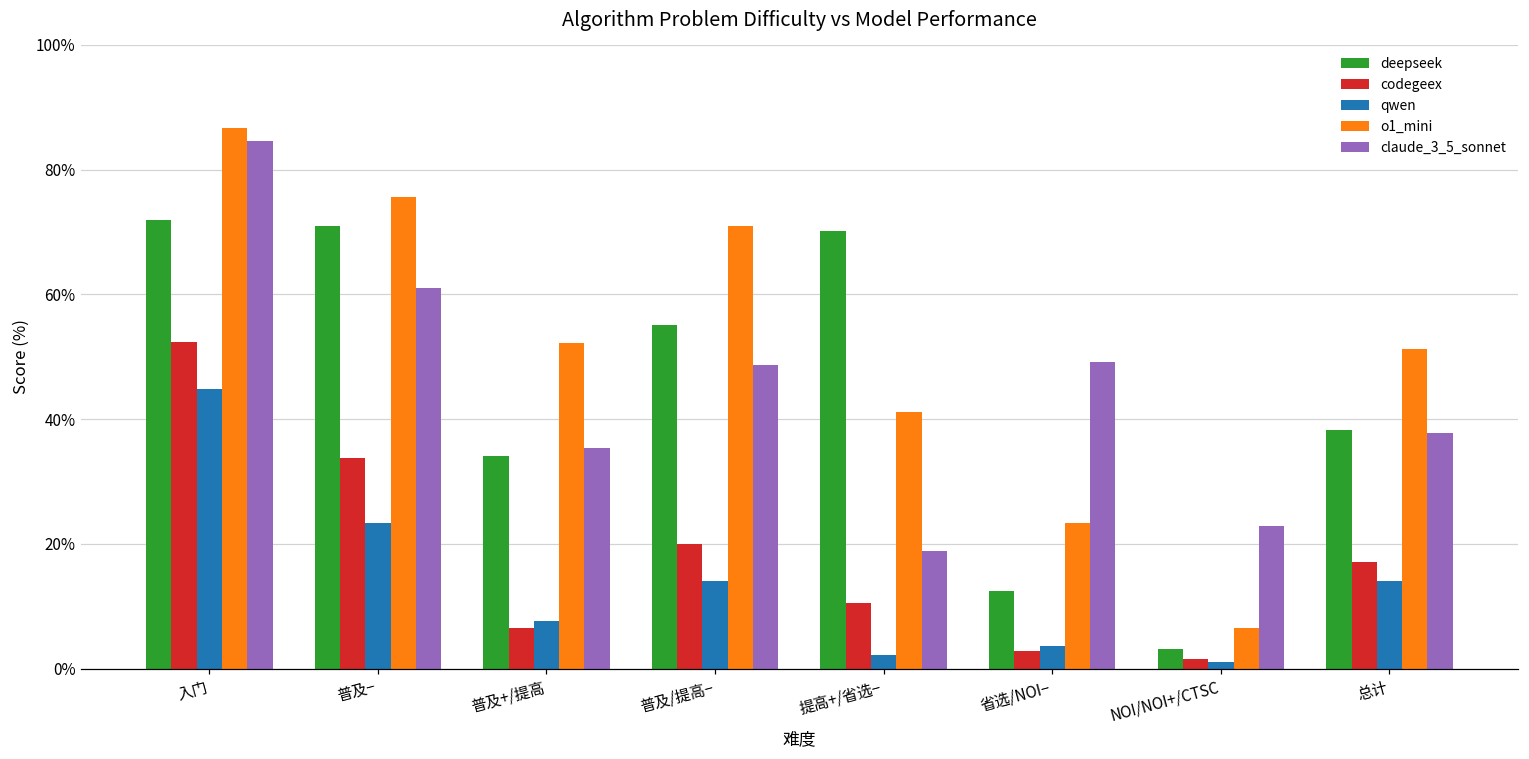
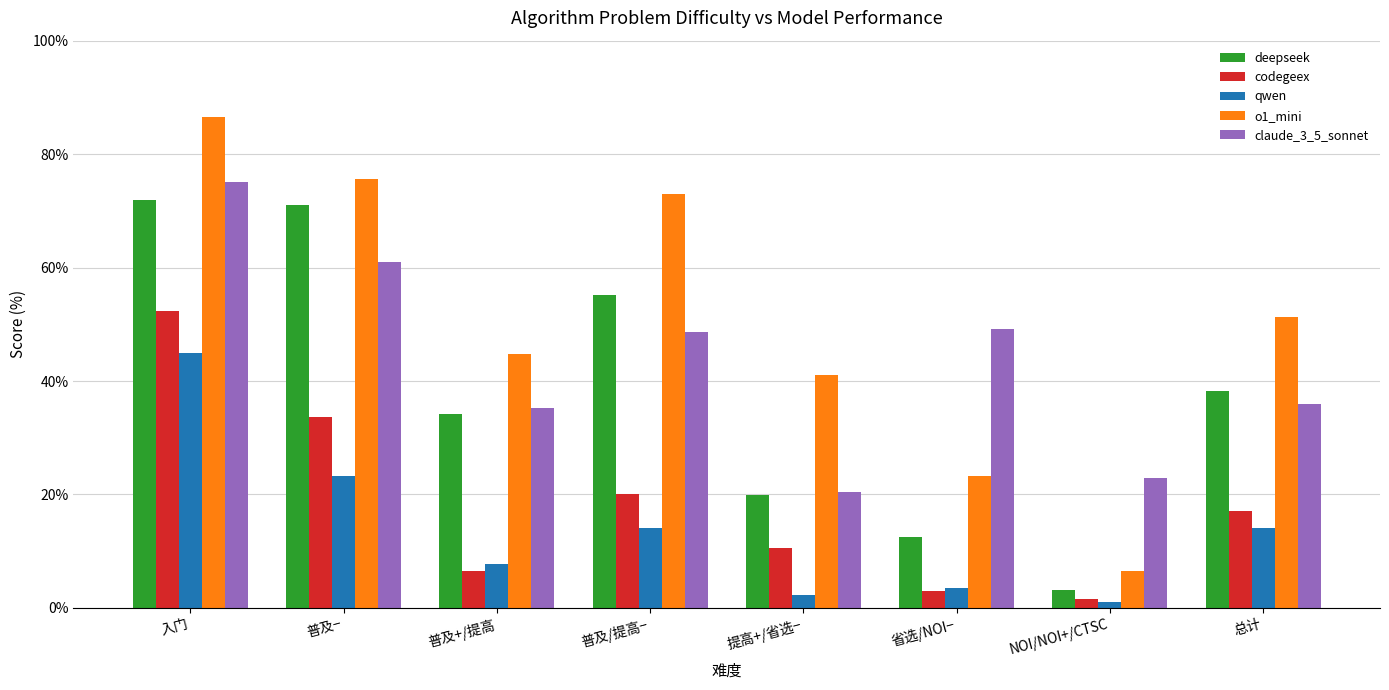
  {
    "deepseek": {
      "入门": "72%",
      "普及−": "71%",
      "普及+/提高": "34%",
      "普及/提高−": "55%",
-     "提高+/省选−": "70%",
+     "提高+/省选−": "20%",
      "省选/NOI−": "13%",
      "NOI/NOI+/CTSC": "3%",
      "总计": "38%"
    },
    "codegeex": {
      "入门": "52%",
      "普及−": "34%",
      "普及+/提高": "7%",
      "普及/提高−": "20%",
      "提高+/省选−": "11%",
      "省选/NOI−": "3%",
      "NOI/NOI+/CTSC": "2%",
      "总计": "17%"
    },
    "qwen": {
      "入门": "45%",
      "普及−": "23%",
      "普及+/提高": "8%",
      "普及/提高−": "14%",
      "提高+/省选−": "2%",
      "省选/NOI−": "4%",
      "NOI/NOI+/CTSC": "1%",
      "总计": "14%"
    },
    "o1_mini": {
      "入门": "87%",
      "普及−": "76%",
-     "普及+/提高": "52%",
-     "普及/提高−": "71%",
+     "普及+/提高": "45%",
+     "普及/提高−": "73%",
      "提高+/省选−": "41%",
      "省选/NOI−": "23%",
      "NOI/NOI+/CTSC": "7%",
      "总计": "51%"
    },
    "claude_3_5_sonnet": {
-     "入门": "85%",
+     "入门": "75%",
      "普及−": "61%",
      "普及+/提高": "35%",
      "普及/提高−": "49%",
-     "提高+/省选−": "19%",
+     "提高+/省选−": "20%",
      "省选/NOI−": "49%",
      "NOI/NOI+/CTSC": "23%",
-     "总计": "38%"
+     "总计": "36%"
    }
  }
